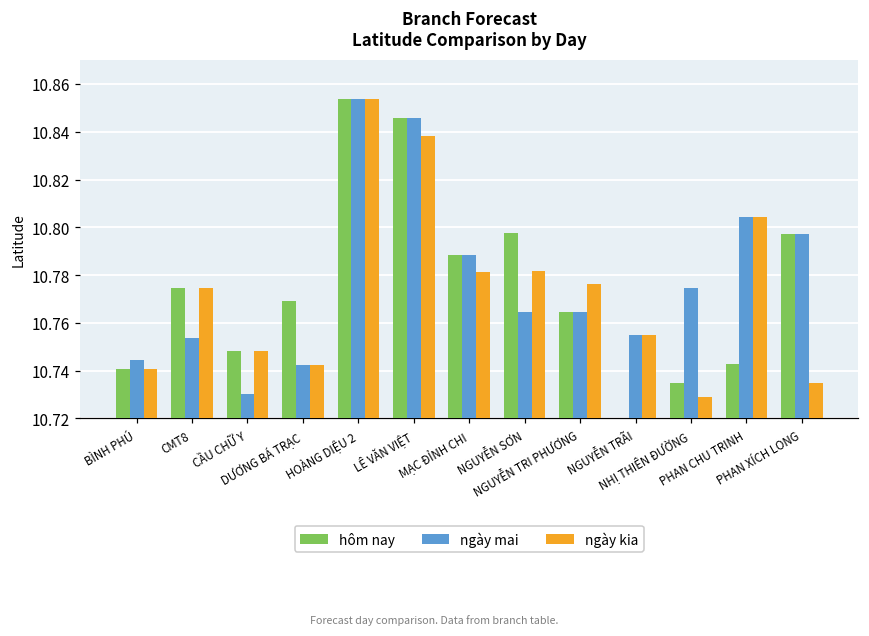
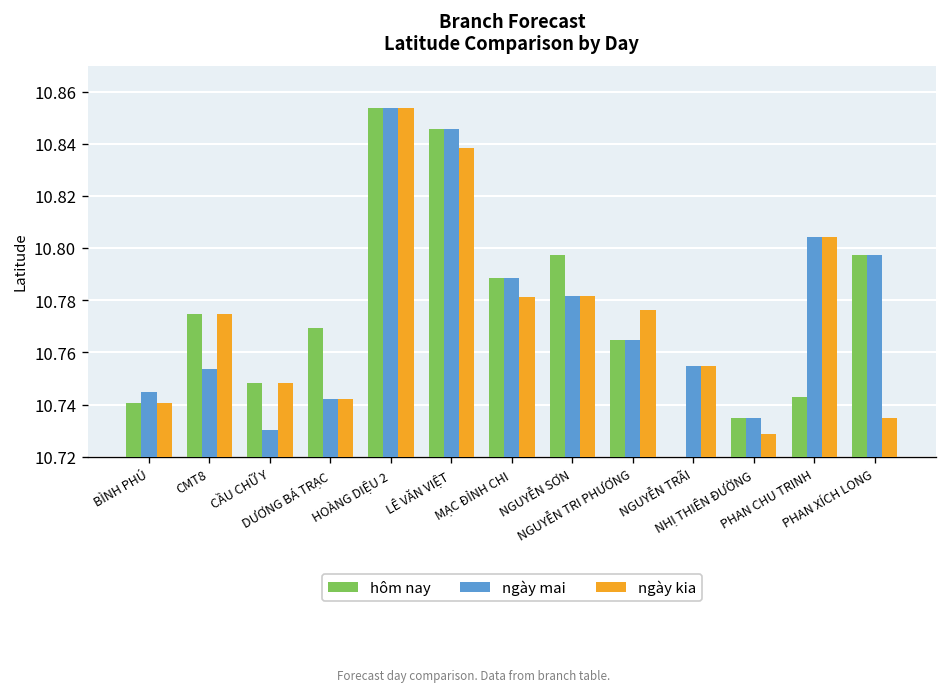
  {
    "hôm nay": {
      "BÌNH PHÚ": 10.741,
      "CMT8": 10.775,
      "CẦU CHỮ Y": 10.748,
      "DƯƠNG BÁ TRẠC": 10.769,
      "HOÀNG DIỆU 2": 10.854,
      "LÊ VĂN VIỆT": 10.846,
      "MẠC ĐỈNH CHI": 10.789,
      "NGUYỄN SƠN": 10.797,
      "NGUYỄN TRI PHƯƠNG": 10.765,
      "NHỊ THIÊN ĐƯỜNG": 10.735,
      "PHAN CHU TRINH": 10.743,
      "PHAN XÍCH LONG": 10.797
    },
    "ngày mai": {
      "BÌNH PHÚ": 10.745,
      "CMT8": 10.754,
      "CẦU CHỮ Y": 10.730,
      "DƯƠNG BÁ TRẠC": 10.742,
      "HOÀNG DIỆU 2": 10.854,
      "LÊ VĂN VIỆT": 10.846,
      "MẠC ĐỈNH CHI": 10.789,
-     "NGUYỄN SƠN": 10.765,
+     "NGUYỄN SƠN": 10.782,
      "NGUYỄN TRI PHƯƠNG": 10.765,
      "NGUYỄN TRÃI": 10.755,
-     "NHỊ THIÊN ĐƯỜNG": 10.775,
+     "NHỊ THIÊN ĐƯỜNG": 10.735,
      "PHAN CHU TRINH": 10.804,
      "PHAN XÍCH LONG": 10.797
    },
    "ngày kia": {
      "BÌNH PHÚ": 10.741,
      "CMT8": 10.775,
      "CẦU CHỮ Y": 10.748,
      "DƯƠNG BÁ TRẠC": 10.742,
      "HOÀNG DIỆU 2": 10.854,
      "LÊ VĂN VIỆT": 10.838,
      "MẠC ĐỈNH CHI": 10.781,
      "NGUYỄN SƠN": 10.782,
      "NGUYỄN TRI PHƯƠNG": 10.776,
      "NGUYỄN TRÃI": 10.755,
      "NHỊ THIÊN ĐƯỜNG": 10.729,
      "PHAN CHU TRINH": 10.804,
      "PHAN XÍCH LONG": 10.735
    }
  }
